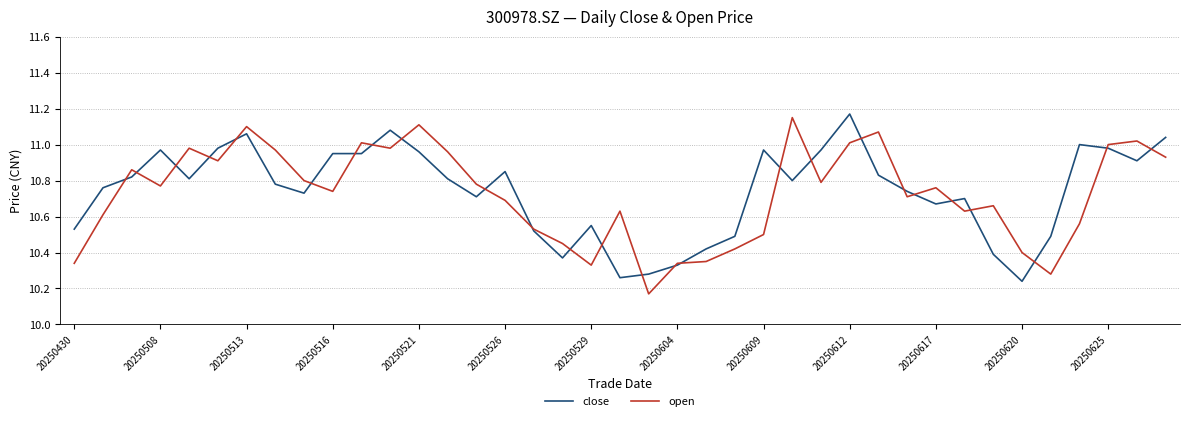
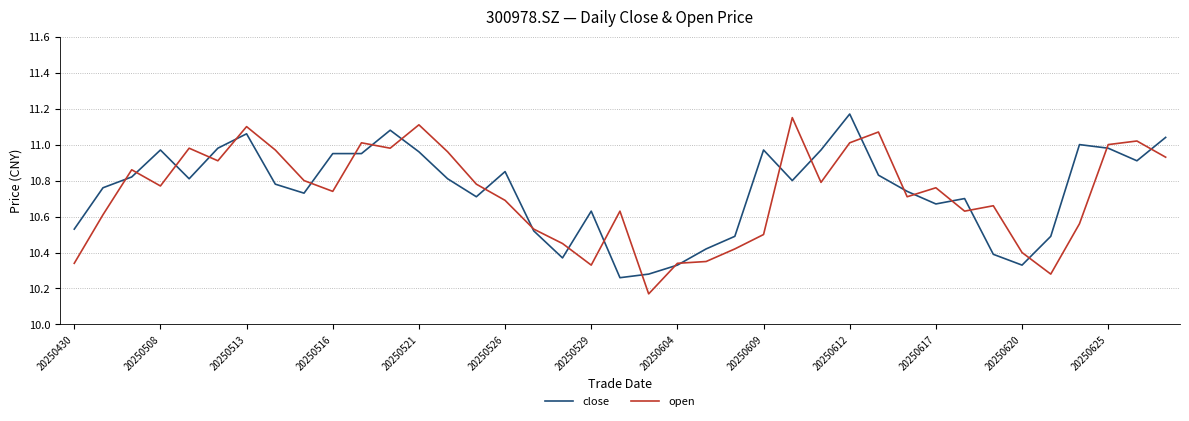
  {
    "close": {
      "20250430": 10.53,
      "20250508": 10.97,
      "20250513": 11.06,
      "20250516": 10.95,
      "20250521": 10.96,
      "20250526": 10.85,
-     "20250529": 10.55,
+     "20250529": 10.63,
      "20250609": 10.97,
      "20250612": 11.17,
      "20250617": 10.67,
-     "20250620": 10.24,
+     "20250620": 10.33,
      "20250625": 10.98
    },
    "open": {
      "20250430": 10.34,
      "20250508": 10.77,
      "20250513": 11.10,
      "20250516": 10.74,
      "20250521": 11.11,
      "20250526": 10.69,
      "20250529": 10.33,
      "20250609": 10.50,
      "20250612": 11.01,
      "20250617": 10.76,
      "20250620": 10.40,
      "20250625": 11.00
    }
  }
